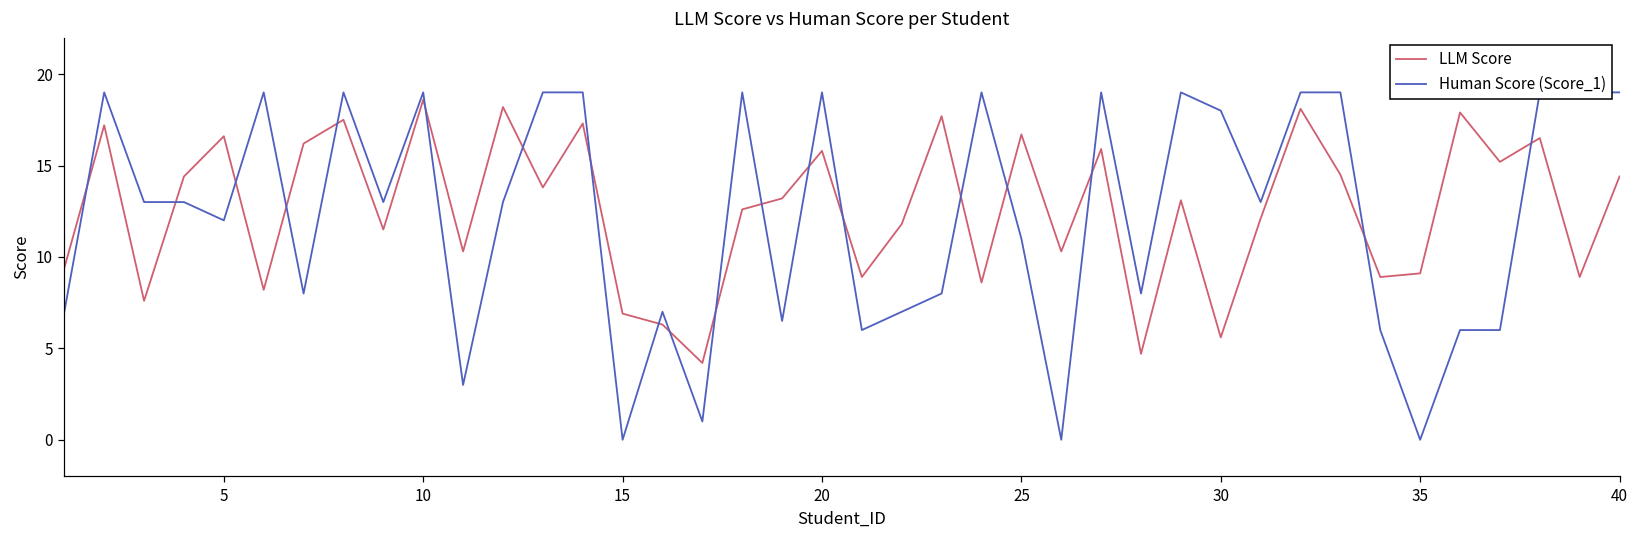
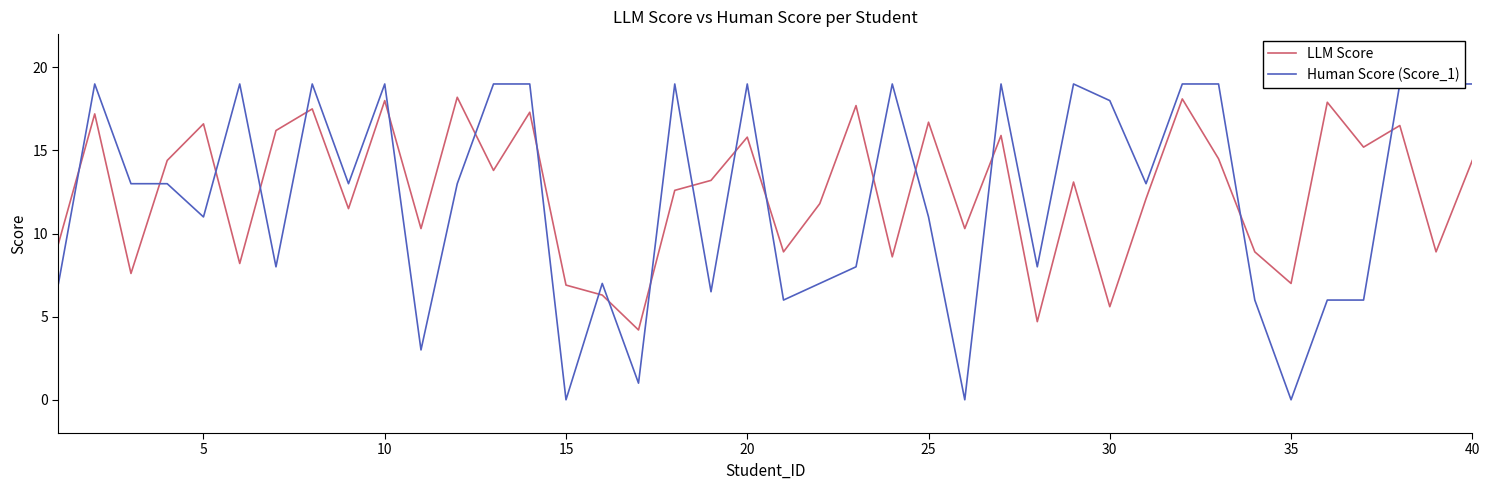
  {
    "LLM Score": {
      "5": 16.6,
-     "10": 18.6,
+     "10": 18.0,
      "15": 6.9,
      "20": 15.8,
      "25": 16.7,
      "30": 5.6,
-     "35": 9.1,
+     "35": 7.0,
      "40": 14.4
    },
    "Human Score (Score_1)": {
-     "5": 12,
+     "5": 11,
      "10": 19,
      "15": 0,
      "20": 19,
      "25": 11,
      "30": 18,
      "35": 0,
      "40": 19
    }
  }
